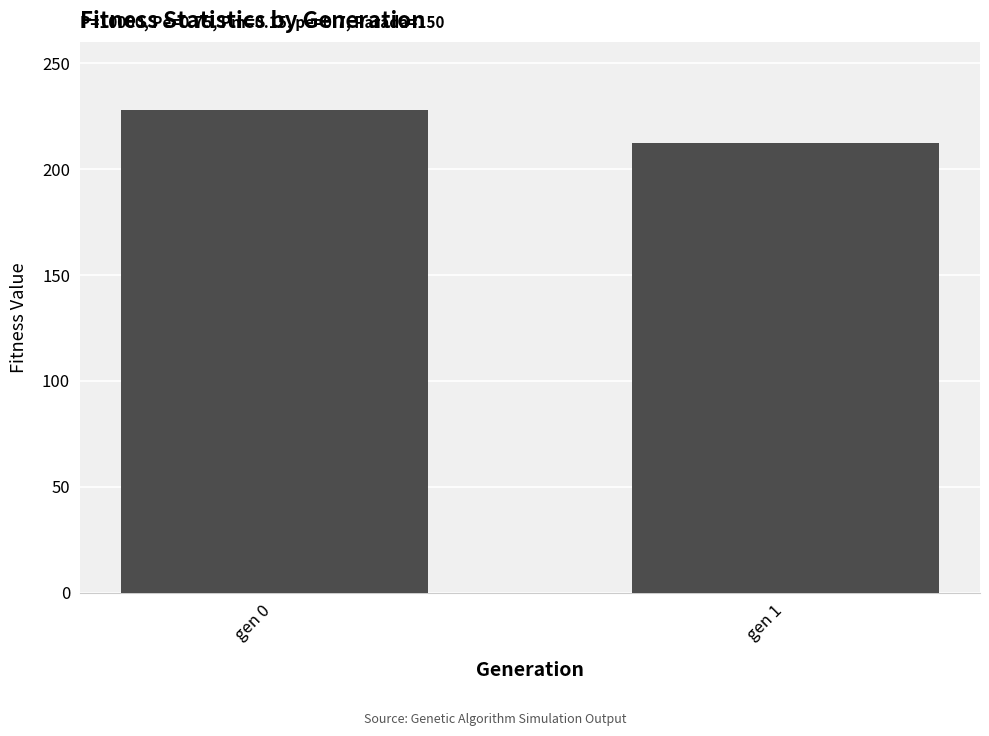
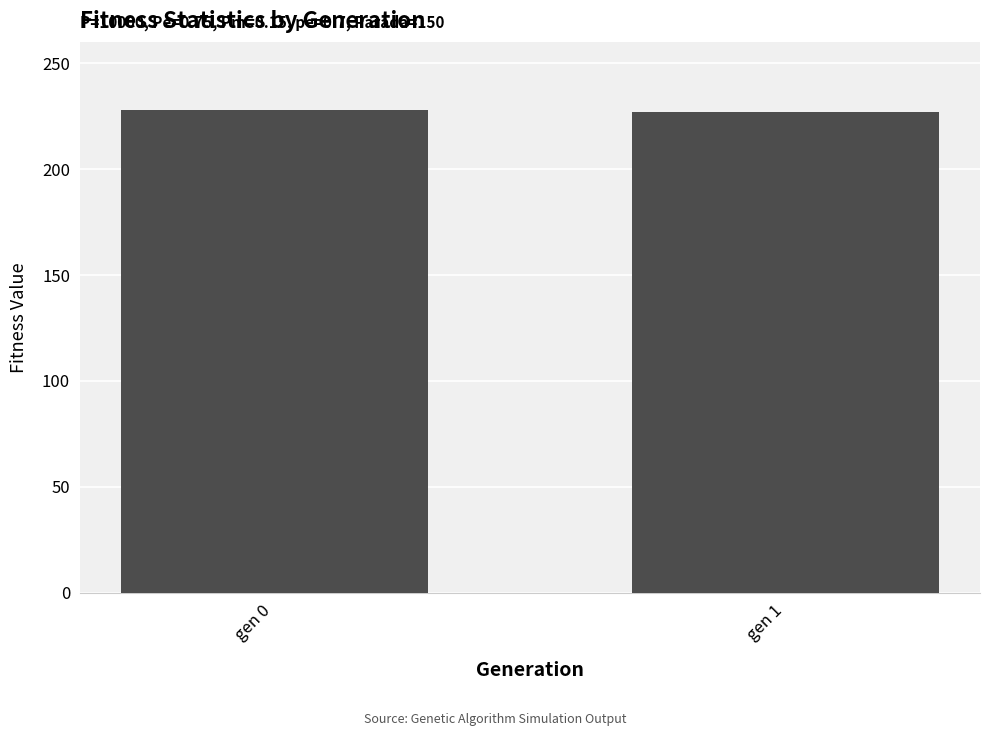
  {
    "gen 0": 228,
-   "gen 1": 212
+   "gen 1": 227
  }
